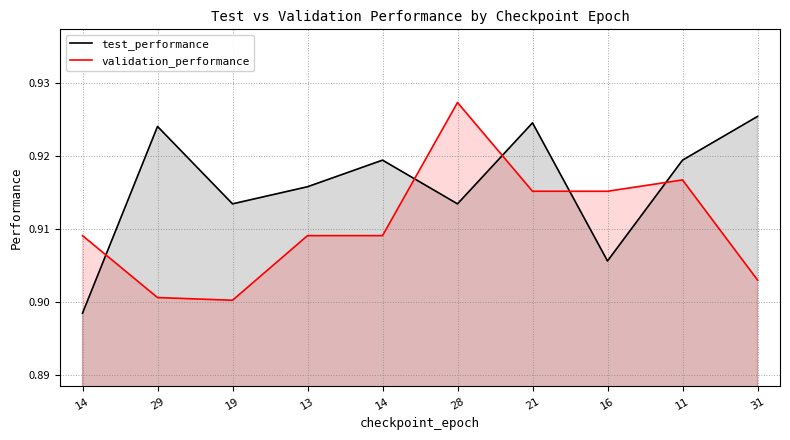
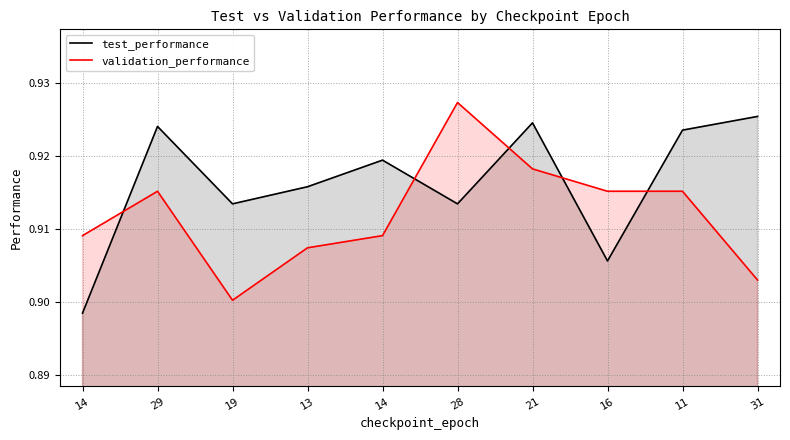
  {
    "test_performance": {
      "29": 0.924,
      "19": 0.913,
      "13": 0.916,
      "28": 0.913,
      "21": 0.924,
      "16": 0.906,
-     "11": 0.919,
+     "11": 0.924,
      "31": 0.925
    },
    "validation_performance": {
-     "29": 0.901,
+     "29": 0.915,
      "19": 0.900,
-     "13": 0.909,
+     "13": 0.907,
      "28": 0.927,
-     "21": 0.915,
+     "21": 0.918,
      "16": 0.915,
-     "11": 0.917,
+     "11": 0.915,
      "31": 0.903
    }
  }
